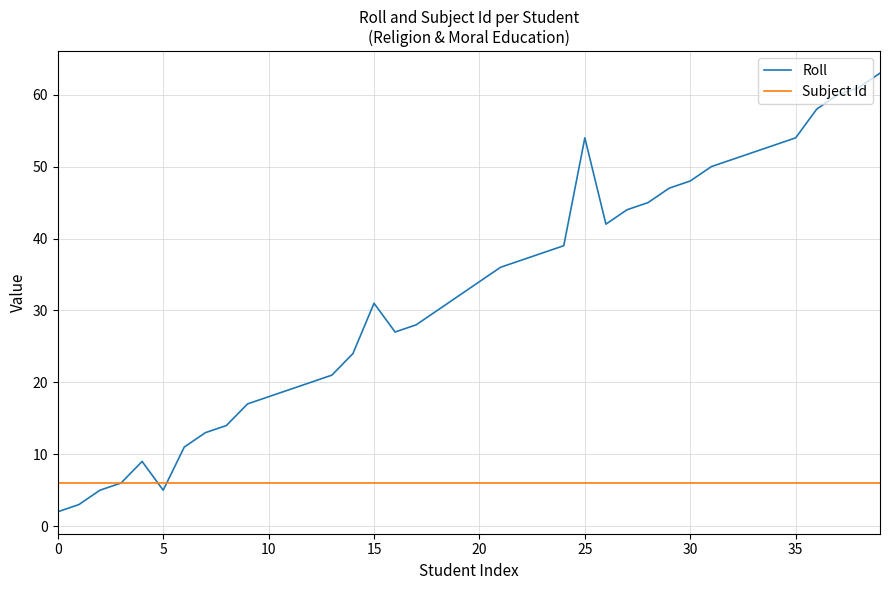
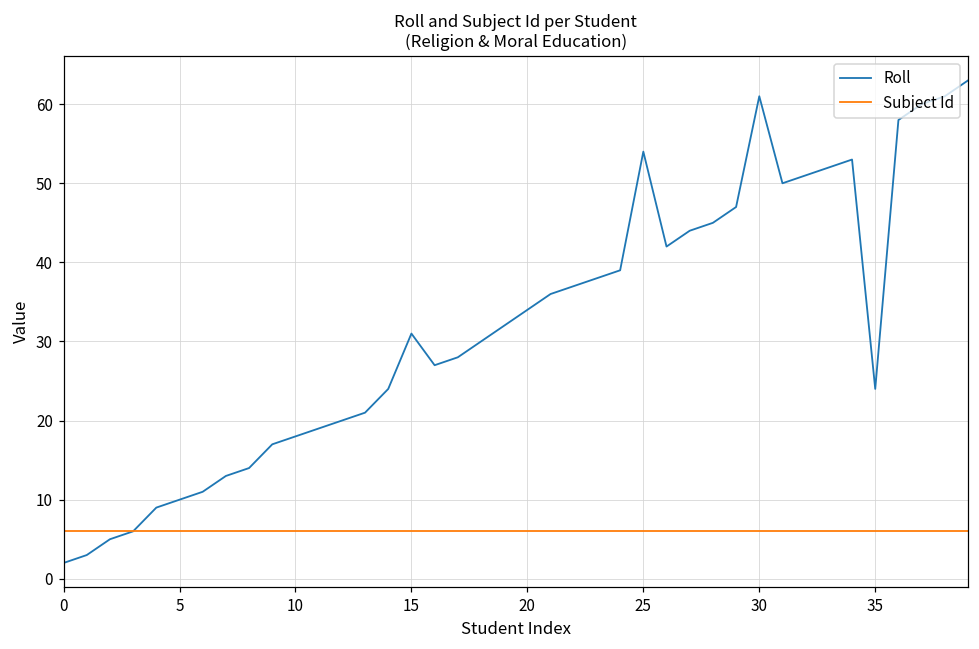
  {
    "Roll": {
      "0": 2,
-     "5": 5,
+     "5": 10,
      "10": 18,
      "15": 31,
      "20": 34,
      "25": 54,
-     "30": 48,
-     "35": 54
+     "30": 61,
+     "35": 24
    },
    "Subject Id": {
      "0": 6,
      "5": 6,
      "10": 6,
      "15": 6,
      "20": 6,
      "25": 6,
      "30": 6,
      "35": 6
    }
  }
